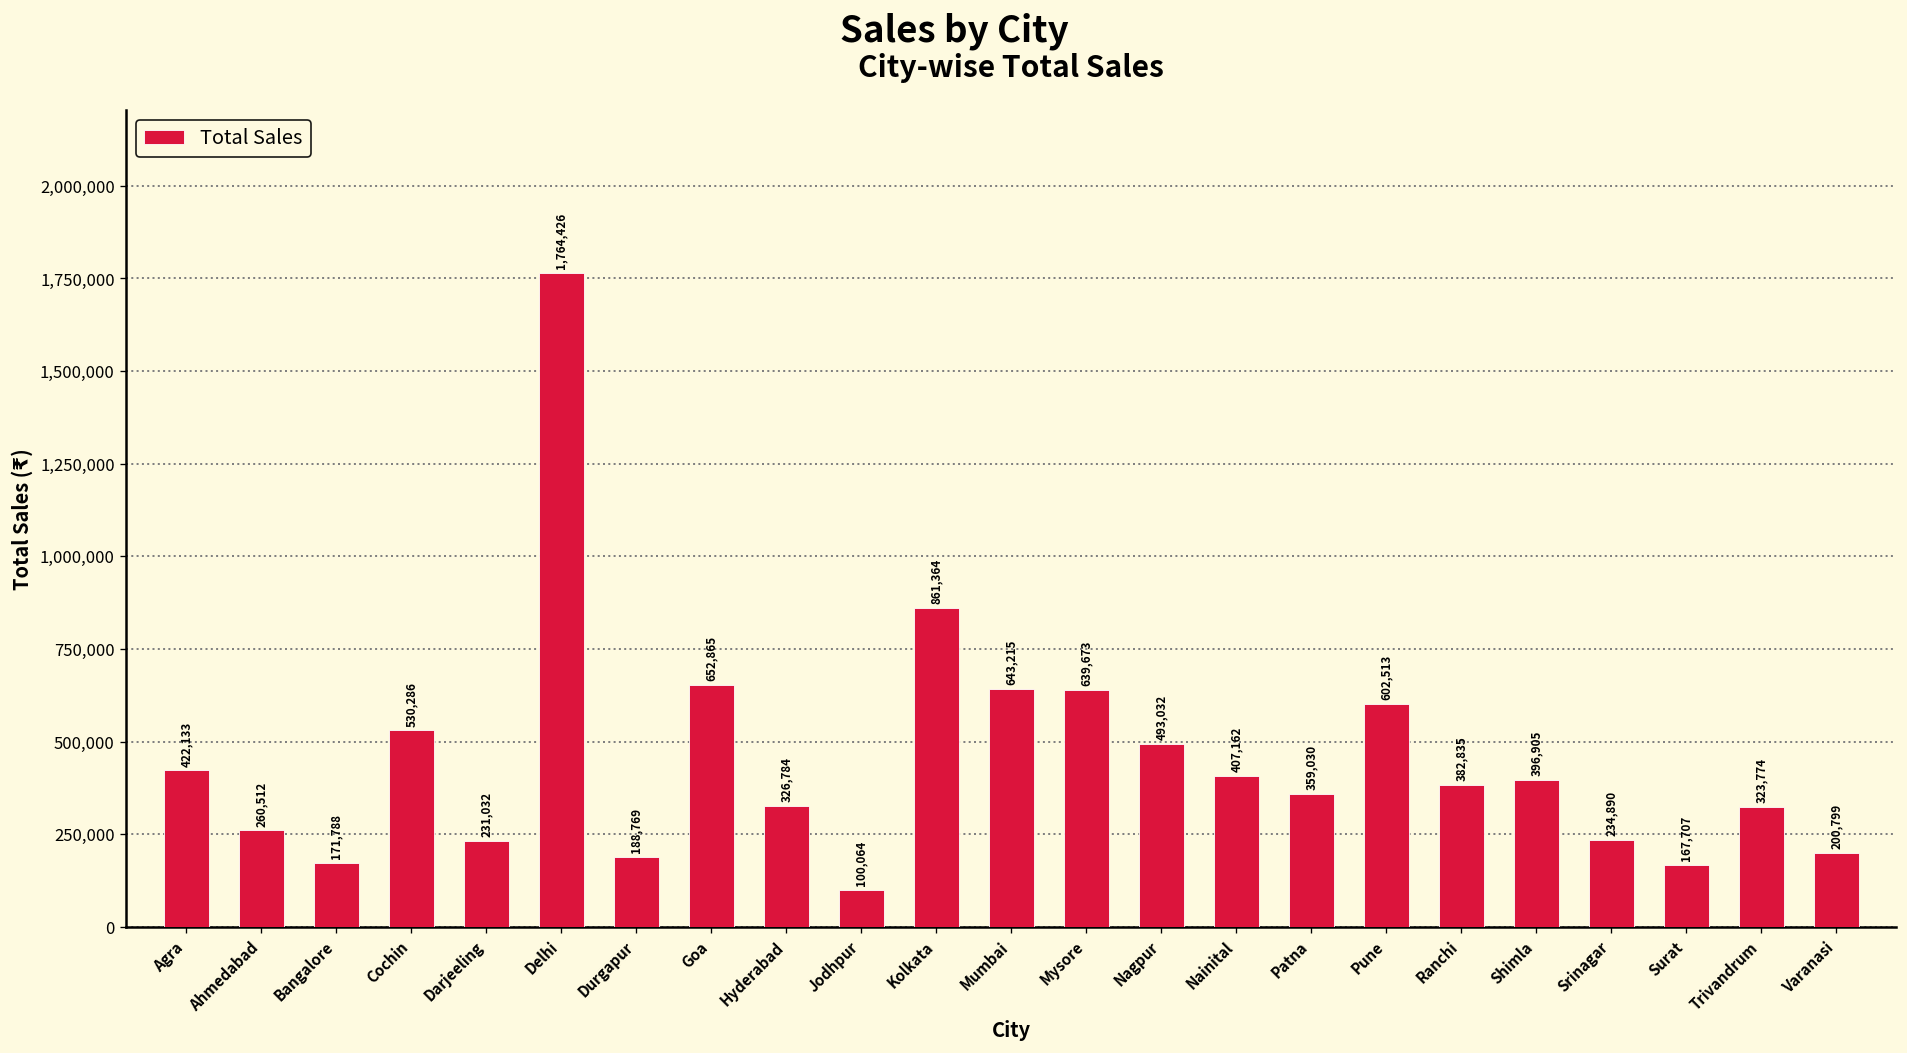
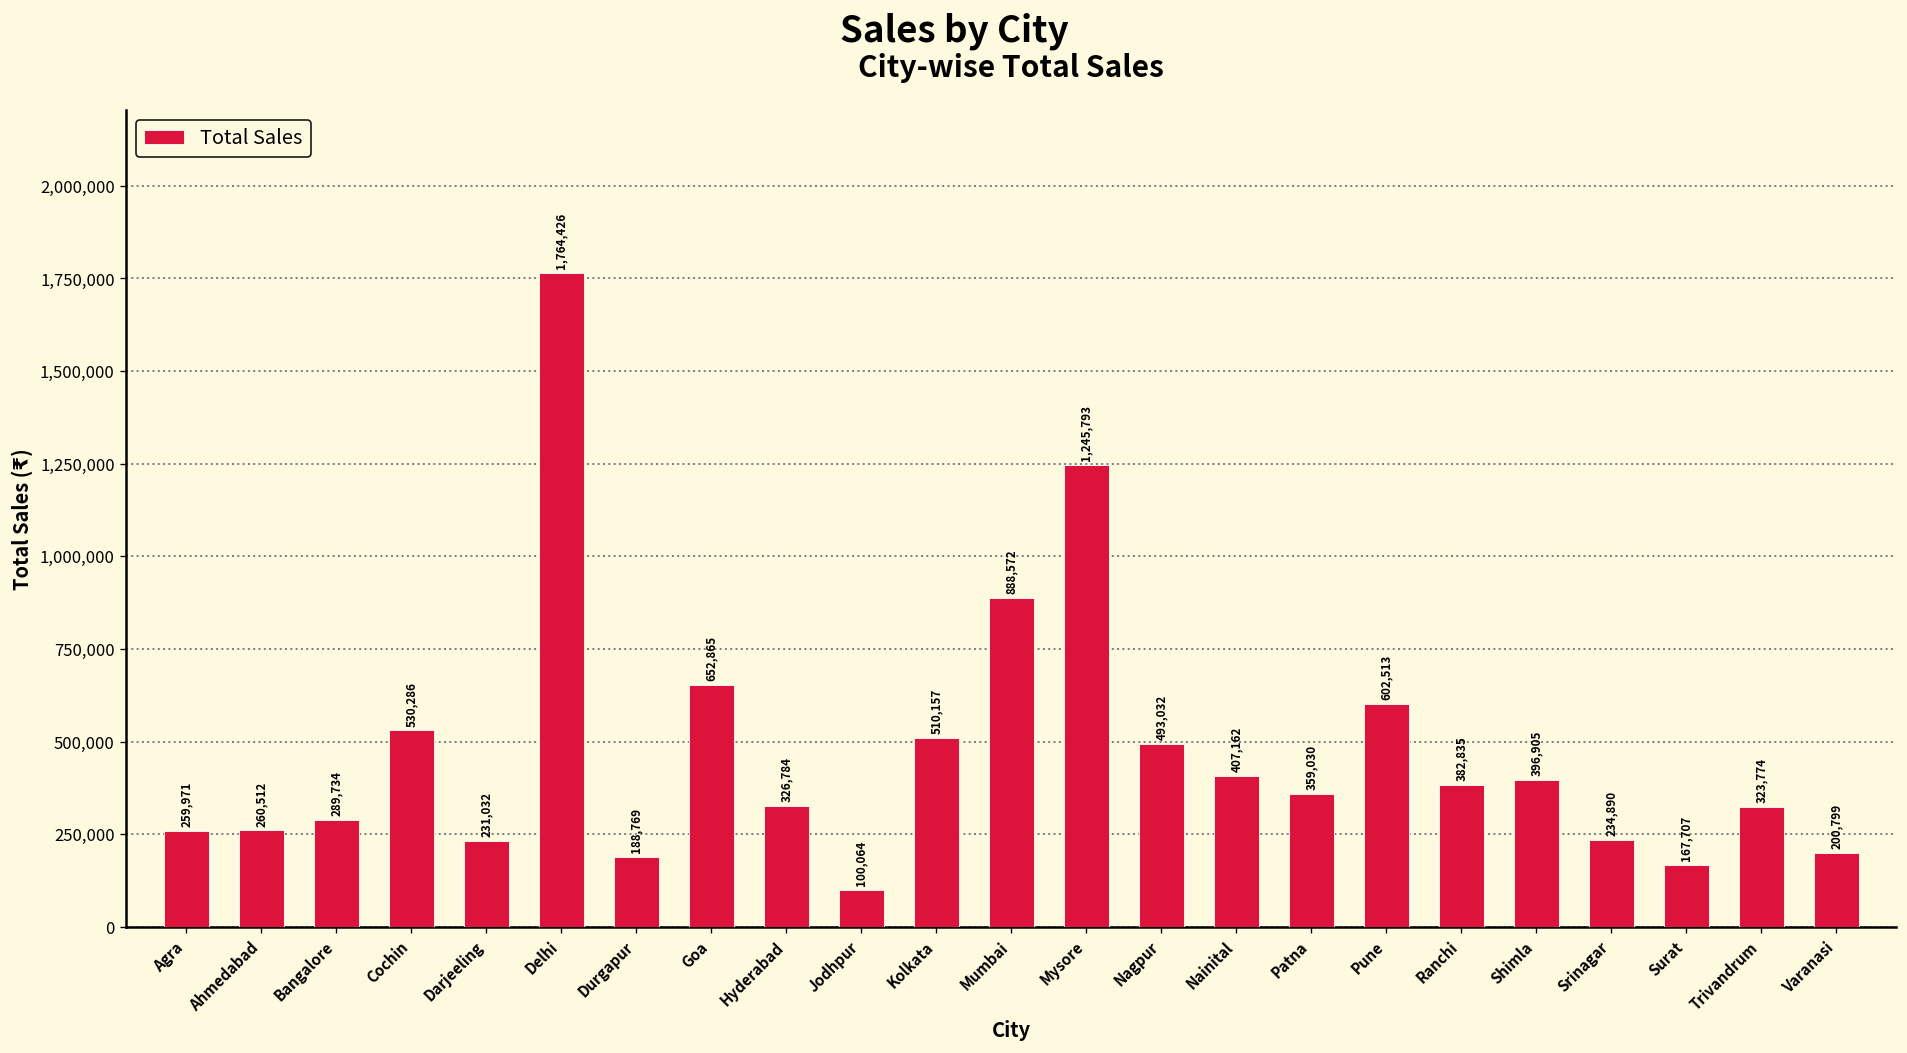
  {
-   "Agra": "422,133",
+   "Agra": "259,971",
    "Ahmedabad": "260,512",
-   "Bangalore": "171,788",
+   "Bangalore": "289,734",
    "Cochin": "530,286",
    "Darjeeling": "231,032",
    "Delhi": "1,764,426",
    "Durgapur": "188,769",
    "Goa": "652,865",
    "Hyderabad": "326,784",
    "Jodhpur": "100,064",
-   "Kolkata": "861,364",
-   "Mumbai": "643,215",
-   "Mysore": "639,673",
+   "Kolkata": "510,157",
+   "Mumbai": "888,572",
+   "Mysore": "1,245,793",
    "Nagpur": "493,032",
    "Nainital": "407,162",
    "Patna": "359,030",
    "Pune": "602,513",
    "Ranchi": "382,835",
    "Shimla": "396,905",
    "Srinagar": "234,890",
    "Surat": "167,707",
    "Trivandrum": "323,774",
    "Varanasi": "200,799"
  }
